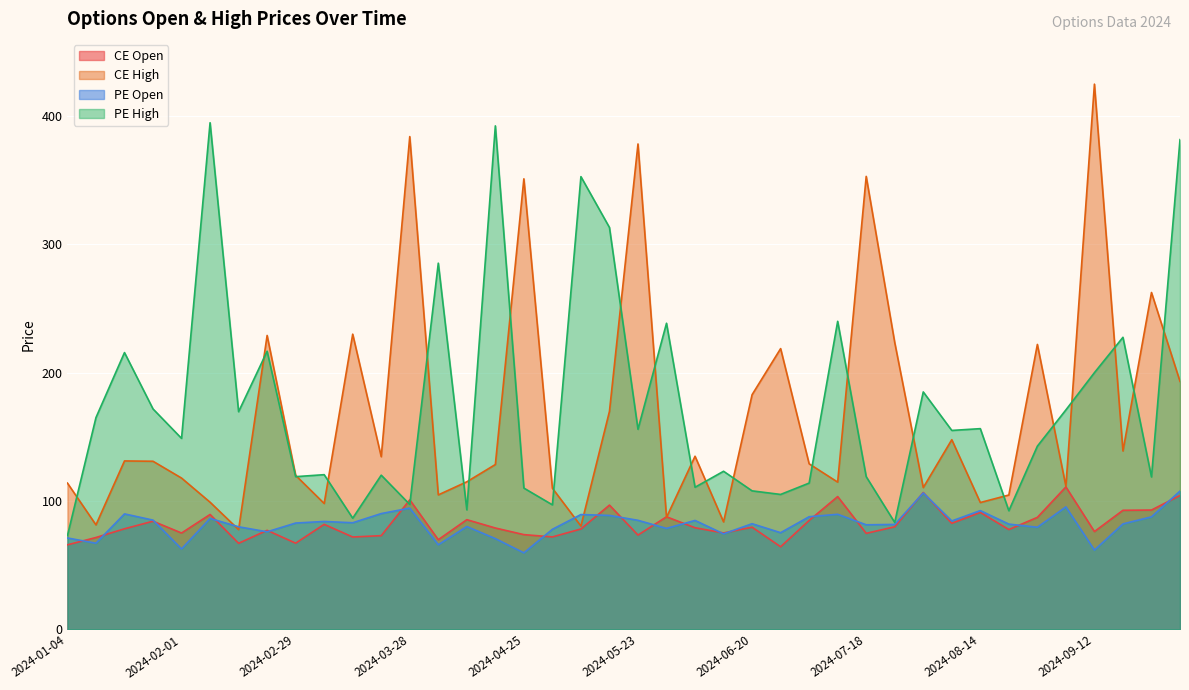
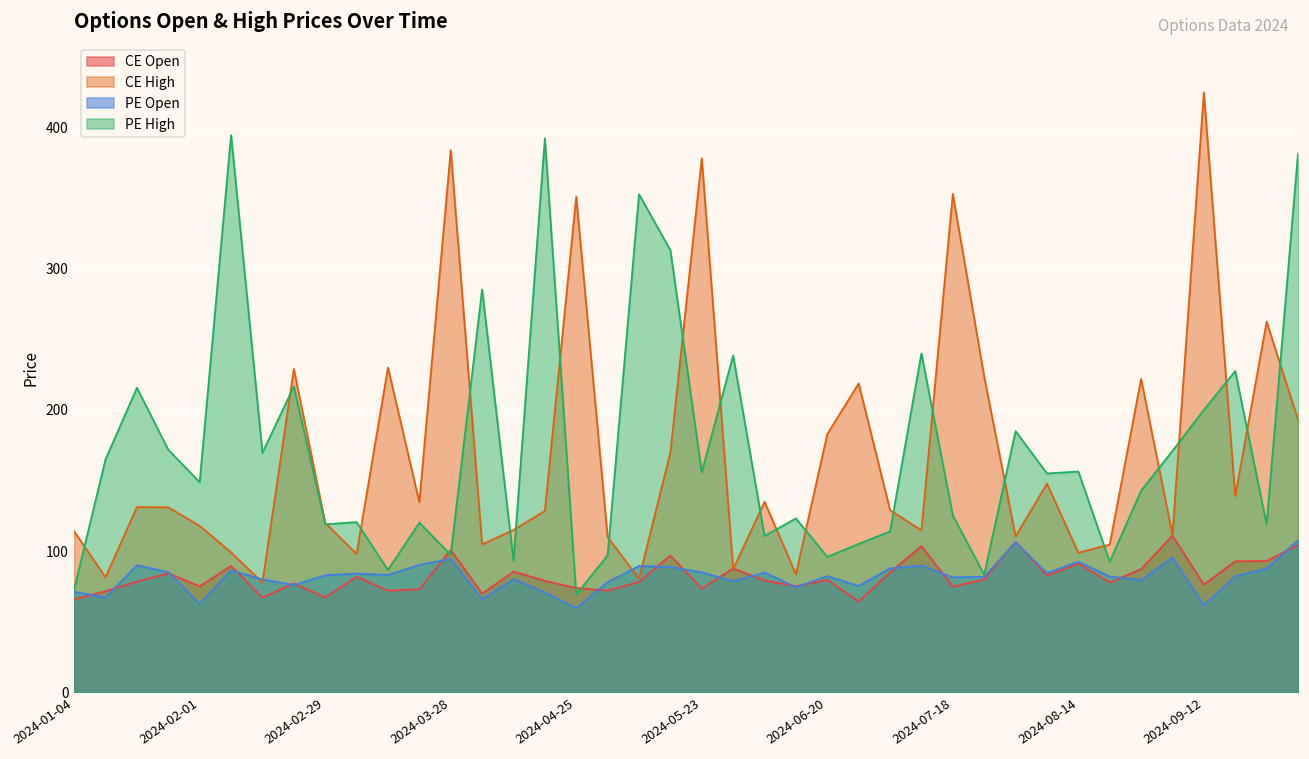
  {
    "PE Open": {
      "2024-02-01": 63,
      "2024-02-29": 83,
      "2024-03-28": 95,
      "2024-04-25": 60,
      "2024-05-23": 85,
      "2024-06-20": 82,
      "2024-07-18": 82,
      "2024-09-12": 62
    },
    "PE High": {
      "2024-02-01": 149,
      "2024-03-28": 97,
-     "2024-04-25": 110,
+     "2024-04-25": 69,
      "2024-05-23": 156,
-     "2024-06-20": 108,
-     "2024-07-18": 119,
+     "2024-06-20": 96,
+     "2024-07-18": 125,
      "2024-08-14": 156,
      "2024-09-12": 200
    }
  }
